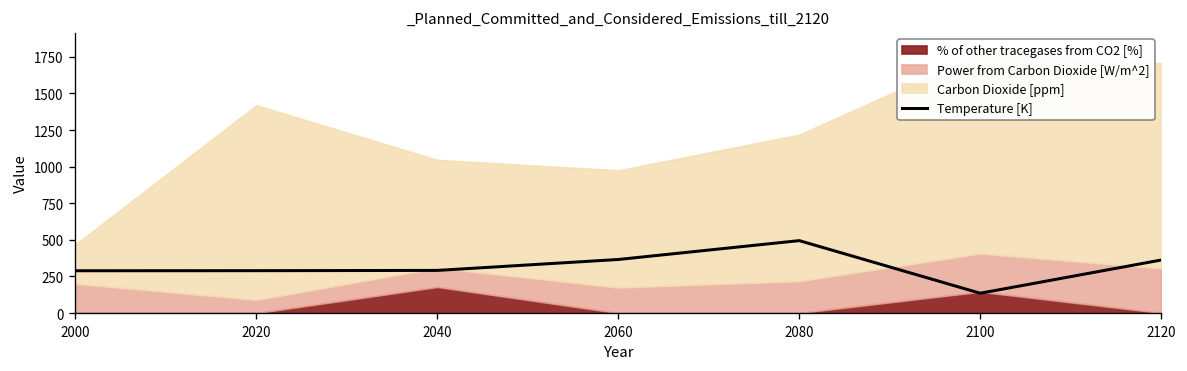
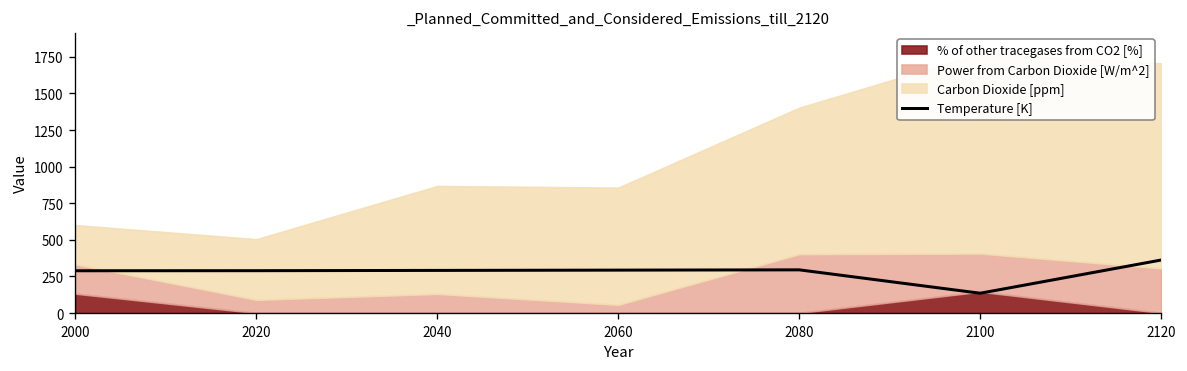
  {
    "% of other tracegases from CO2 [%]": {
-     "2000": 0,
-     "2040": 180
+     "2000": 130,
+     "2040": 0
    },
    "Temperature [K]": {
      "2000": 290,
      "2020": 290,
-     "2060": 370,
-     "2080": 490,
+     "2060": 290,
+     "2080": 300,
      "2120": 360
    },
    "Power from Carbon Dioxide [W/m^2]": {
      "2000": 200,
      "2020": 90,
-     "2060": 170,
-     "2080": 220,
+     "2060": 60,
+     "2080": 400,
      "2100": 260,
      "2120": 300
    },
    "Carbon Dioxide [ppm]": {
      "2000": 270,
-     "2020": 1330,
+     "2020": 410,
      "2040": 740,
      "2060": 800,
      "2080": 1000,
      "2120": 1400
    }
  }
